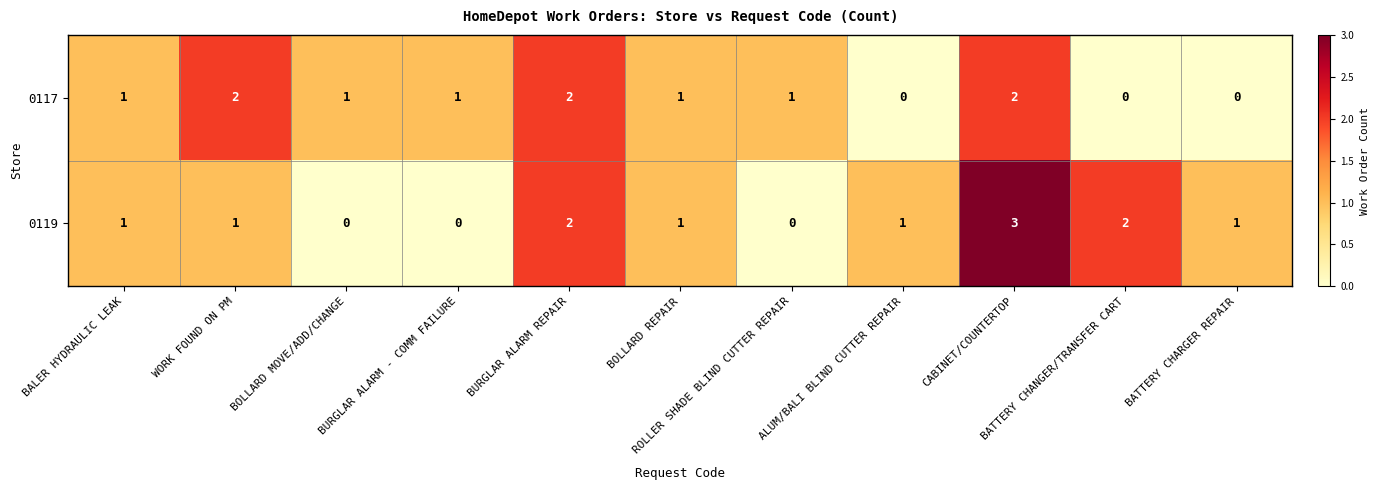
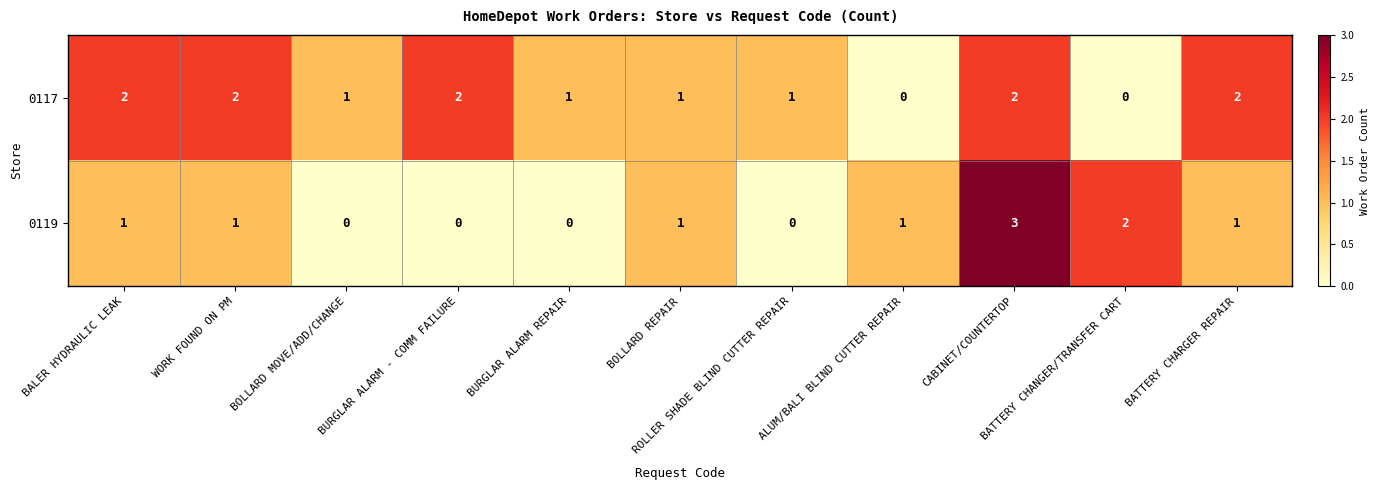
  {
    "0117": {
-     "BALER HYDRAULIC LEAK": 1,
+     "BALER HYDRAULIC LEAK": 2,
      "WORK FOUND ON PM": 2,
      "BOLLARD MOVE/ADD/CHANGE": 1,
-     "BURGLAR ALARM - COMM FAILURE": 1,
-     "BURGLAR ALARM REPAIR": 2,
+     "BURGLAR ALARM - COMM FAILURE": 2,
+     "BURGLAR ALARM REPAIR": 1,
      "BOLLARD REPAIR": 1,
      "ROLLER SHADE BLIND CUTTER REPAIR": 1,
      "ALUM/BALI BLIND CUTTER REPAIR": 0,
      "CABINET/COUNTERTOP": 2,
      "BATTERY CHANGER/TRANSFER CART": 0,
-     "BATTERY CHARGER REPAIR": 0
+     "BATTERY CHARGER REPAIR": 2
    },
    "0119": {
      "BALER HYDRAULIC LEAK": 1,
      "WORK FOUND ON PM": 1,
      "BOLLARD MOVE/ADD/CHANGE": 0,
      "BURGLAR ALARM - COMM FAILURE": 0,
-     "BURGLAR ALARM REPAIR": 2,
+     "BURGLAR ALARM REPAIR": 0,
      "BOLLARD REPAIR": 1,
      "ROLLER SHADE BLIND CUTTER REPAIR": 0,
      "ALUM/BALI BLIND CUTTER REPAIR": 1,
      "CABINET/COUNTERTOP": 3,
      "BATTERY CHANGER/TRANSFER CART": 2,
      "BATTERY CHARGER REPAIR": 1
    }
  }
